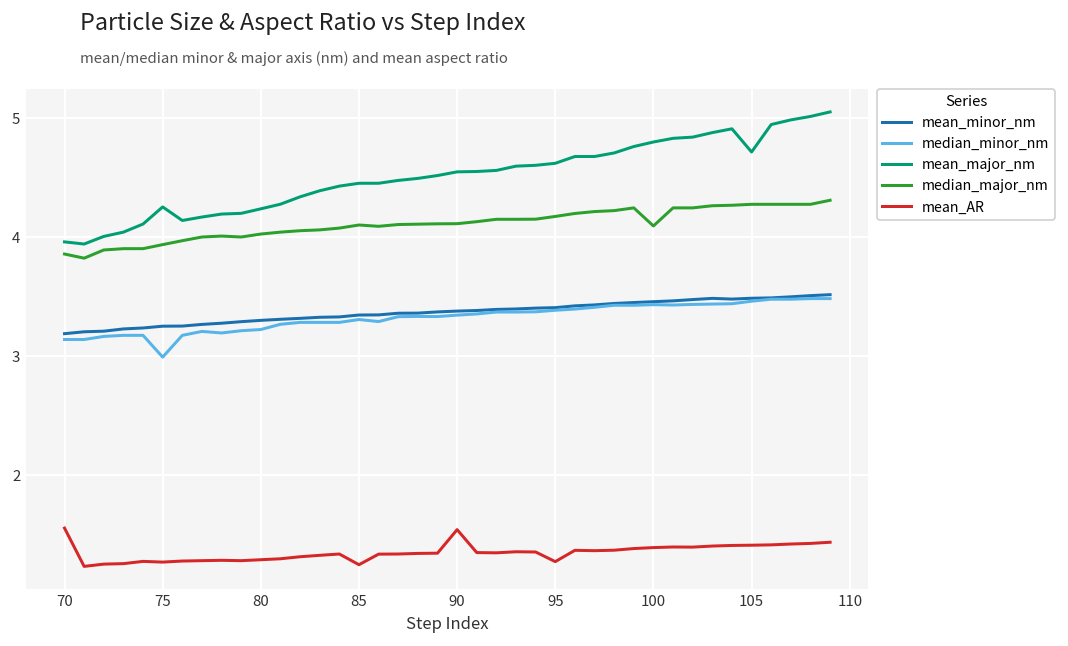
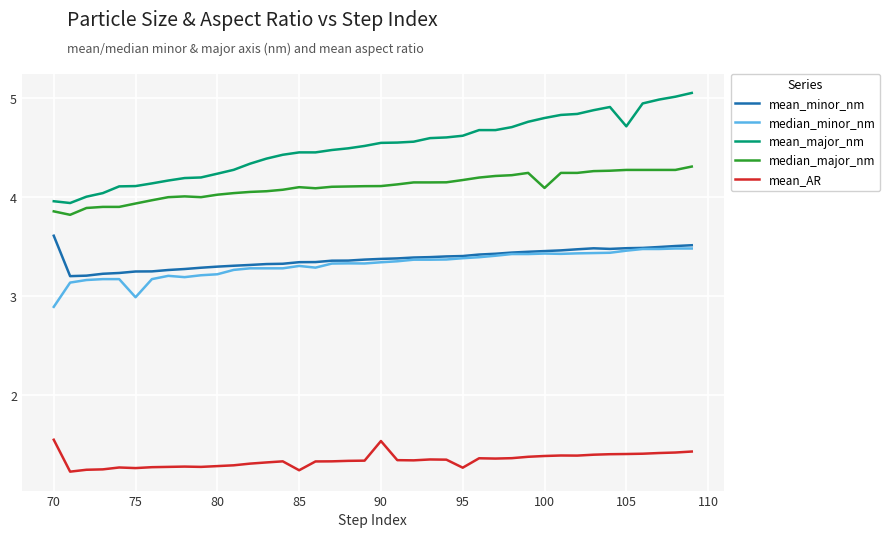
  {
    "mean_minor_nm": {
-     "70": 3.2,
+     "70": 3.6,
      "75": 3.3,
      "80": 3.3,
      "85": 3.3,
      "90": 3.4
    },
    "median_minor_nm": {
-     "70": 3.1,
+     "70": 2.9,
      "75": 3.0,
      "80": 3.2,
      "85": 3.3,
      "90": 3.3
    },
    "mean_major_nm": {
      "70": 4.0,
-     "75": 4.3,
+     "75": 4.1,
      "80": 4.2,
      "85": 4.5,
      "90": 4.5,
      "95": 4.6,
      "100": 4.8,
      "105": 4.7
    },
    "median_major_nm": {
      "70": 3.9,
      "75": 3.9,
      "80": 4.0,
      "85": 4.1,
      "90": 4.1,
      "95": 4.2,
      "100": 4.1,
      "105": 4.3
    },
    "mean_AR": {
      "70": 1.6,
      "75": 1.3,
      "80": 1.3,
      "85": 1.2,
      "90": 1.5,
      "95": 1.3,
      "100": 1.4,
      "105": 1.4
    }
  }
